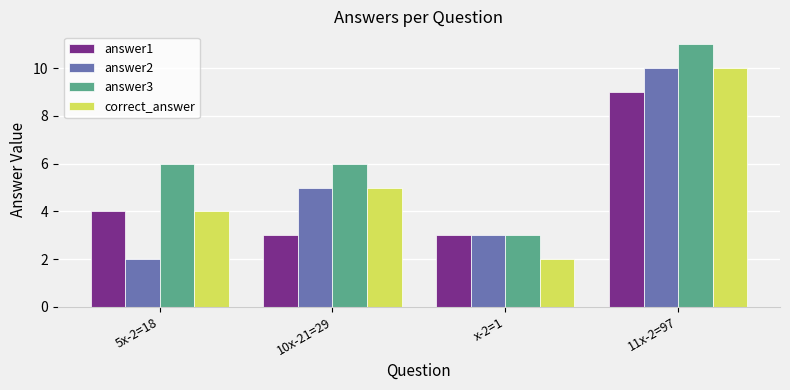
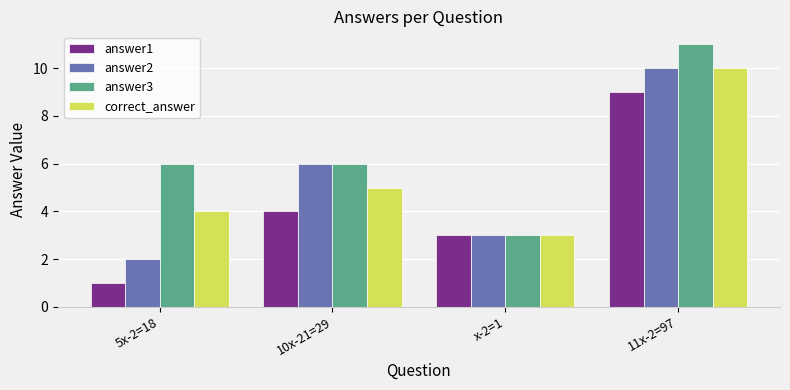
  {
    "answer1": {
-     "5x-2=18": 4,
-     "10x-21=29": 3,
+     "5x-2=18": 1,
+     "10x-21=29": 4,
      "x-2=1": 3,
      "11x-2=97": 9
    },
    "answer2": {
      "5x-2=18": 2,
-     "10x-21=29": 5,
+     "10x-21=29": 6,
      "x-2=1": 3,
      "11x-2=97": 10
    },
    "answer3": {
      "5x-2=18": 6,
      "10x-21=29": 6,
      "x-2=1": 3,
      "11x-2=97": 11
    },
    "correct_answer": {
      "5x-2=18": 4,
      "10x-21=29": 5,
-     "x-2=1": 2,
+     "x-2=1": 3,
      "11x-2=97": 10
    }
  }
